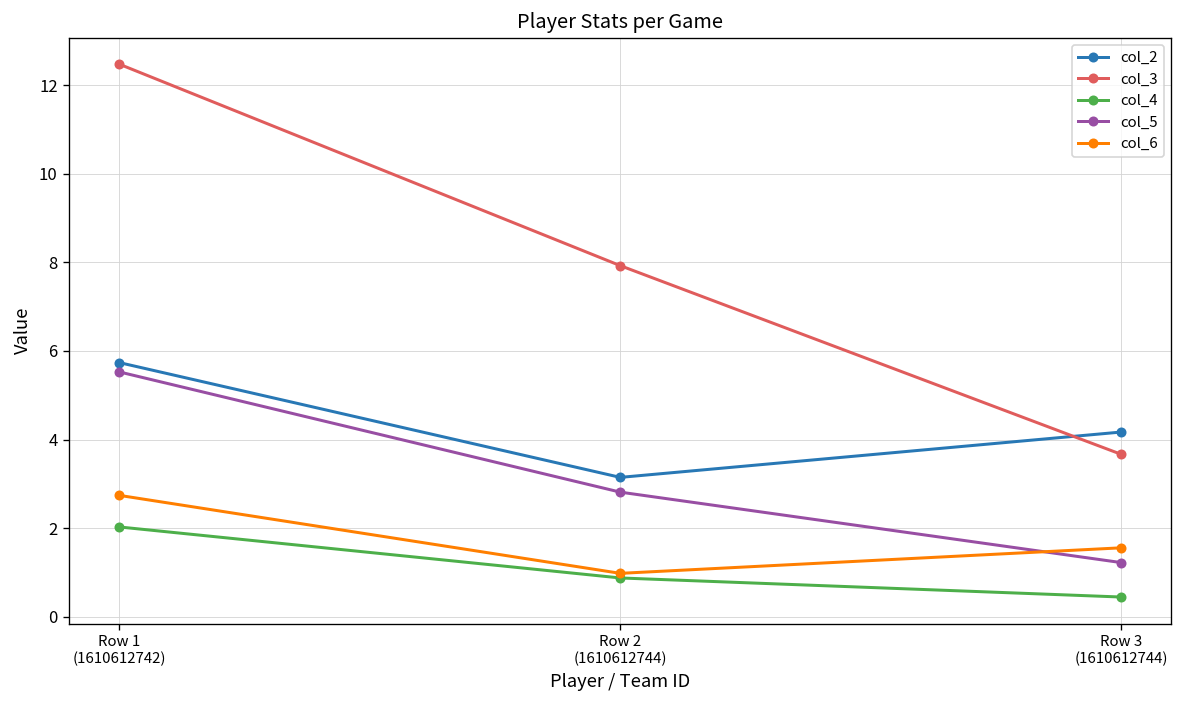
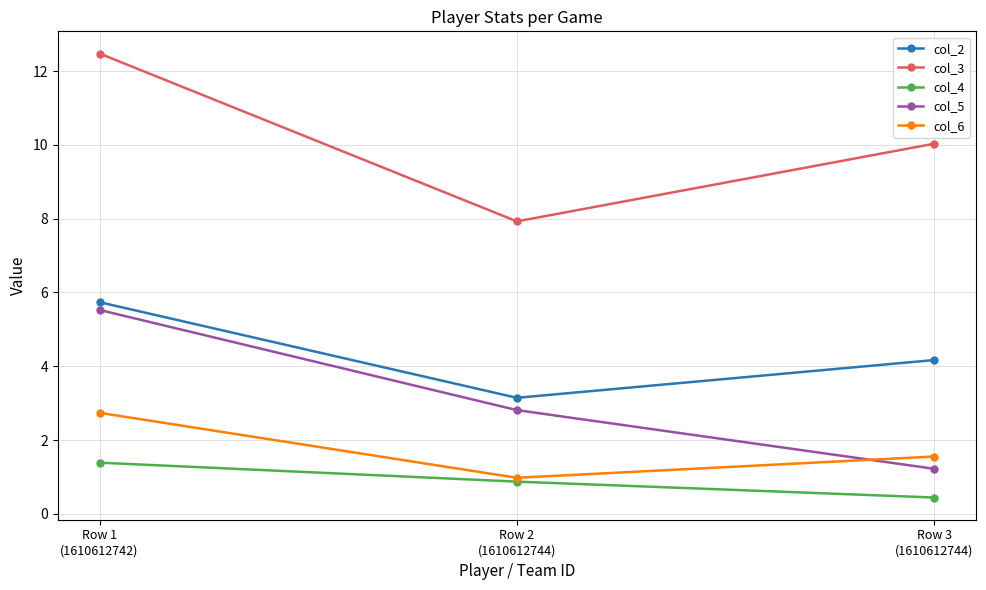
  {
    "col_2": {
      "Row 1 (1610612742)": 5.7,
      "Row 2 (1610612744)": 3.1,
      "Row 3 (1610612744)": 4.2
    },
    "col_3": {
      "Row 1 (1610612742)": 12.5,
      "Row 2 (1610612744)": 7.9,
-     "Row 3 (1610612744)": 3.7
+     "Row 3 (1610612744)": 10.0
    },
    "col_4": {
-     "Row 1 (1610612742)": 2.0,
+     "Row 1 (1610612742)": 1.4,
      "Row 2 (1610612744)": 0.9,
      "Row 3 (1610612744)": 0.4
    },
    "col_5": {
      "Row 1 (1610612742)": 5.5,
      "Row 2 (1610612744)": 2.8,
      "Row 3 (1610612744)": 1.2
    },
    "col_6": {
      "Row 1 (1610612742)": 2.7,
      "Row 2 (1610612744)": 1.0,
      "Row 3 (1610612744)": 1.6
    }
  }
